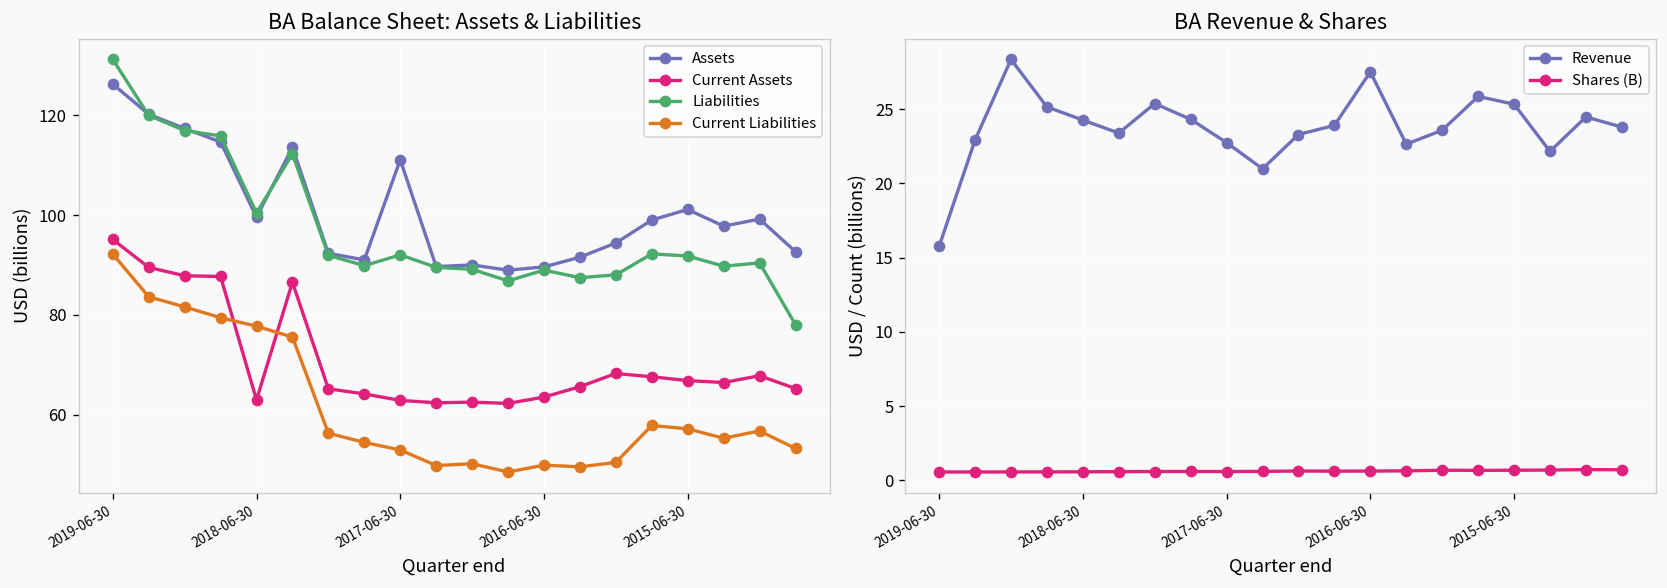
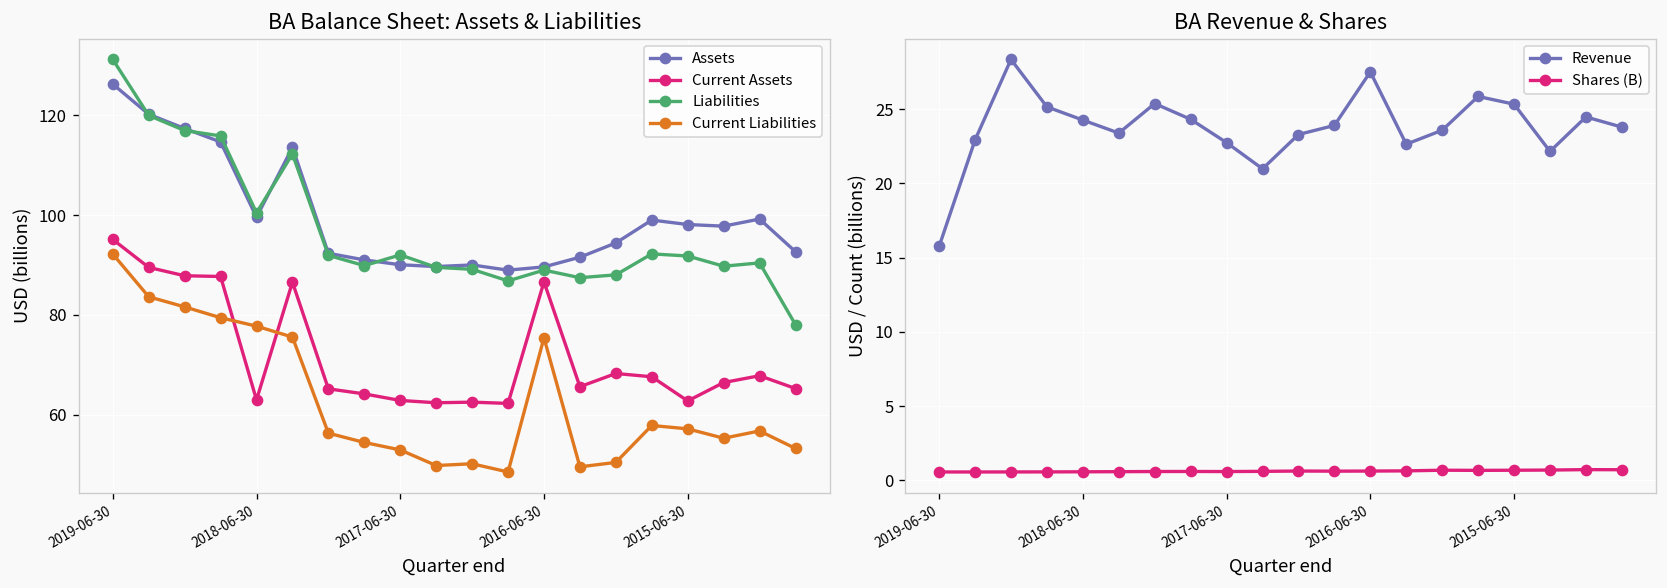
  {
    "BA Balance Sheet: Assets & Liabilities": {
      "Assets": {
        "2019-06-30": 126,
        "2018-06-30": 100,
-       "2017-06-30": 111,
+       "2017-06-30": 90,
        "2016-06-30": 90,
-       "2015-06-30": 101
+       "2015-06-30": 98
      },
      "Current Assets": {
        "2019-06-30": 95,
        "2018-06-30": 63,
        "2017-06-30": 63,
-       "2016-06-30": 64,
-       "2015-06-30": 67
+       "2016-06-30": 87,
+       "2015-06-30": 63
      },
      "Liabilities": {
        "2019-06-30": 131,
        "2018-06-30": 100,
        "2017-06-30": 92,
        "2016-06-30": 89,
        "2015-06-30": 92
      },
      "Current Liabilities": {
        "2019-06-30": 92,
        "2018-06-30": 78,
        "2017-06-30": 53,
-       "2016-06-30": 50,
+       "2016-06-30": 75,
        "2015-06-30": 57
      }
    },
    "BA Revenue & Shares": {
      "Revenue": {
        "2019-06-30": 15.8,
        "2018-06-30": 24.3,
        "2017-06-30": 22.7,
        "2016-06-30": 27.5,
        "2015-06-30": 25.3
      },
      "Shares (B)": {
        "2019-06-30": 0.6,
        "2018-06-30": 0.6,
        "2017-06-30": 0.6,
        "2016-06-30": 0.6,
        "2015-06-30": 0.7
      }
    }
  }
